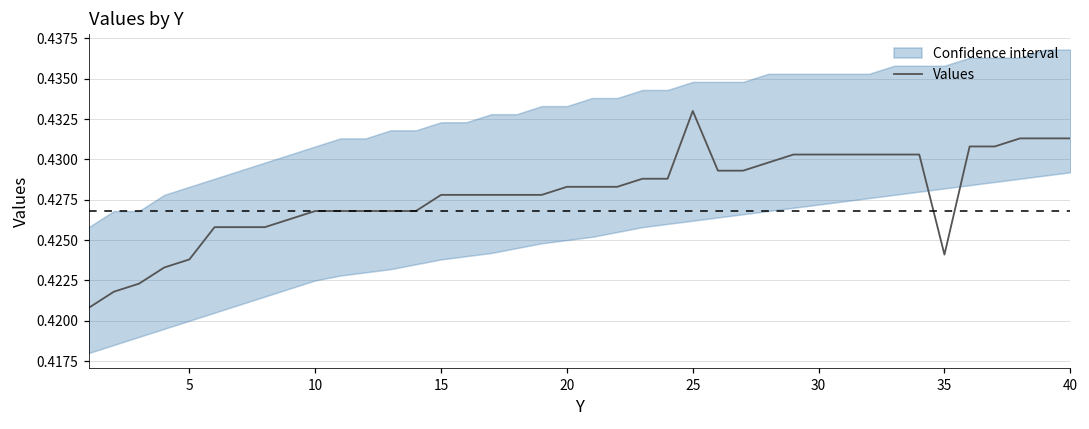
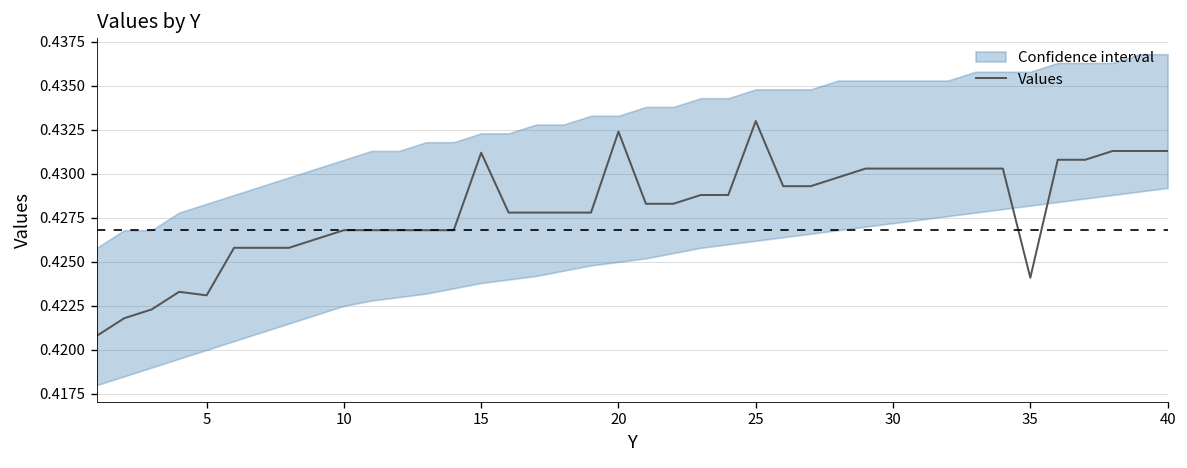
  {
    "Values": {
-     "5": 0.4238,
+     "5": 0.4231,
      "10": 0.4268,
-     "15": 0.4278,
-     "20": 0.4283,
+     "15": 0.4312,
+     "20": 0.4324,
      "25": 0.4330,
      "30": 0.4303,
      "35": 0.4241,
      "40": 0.4313
    }
  }
